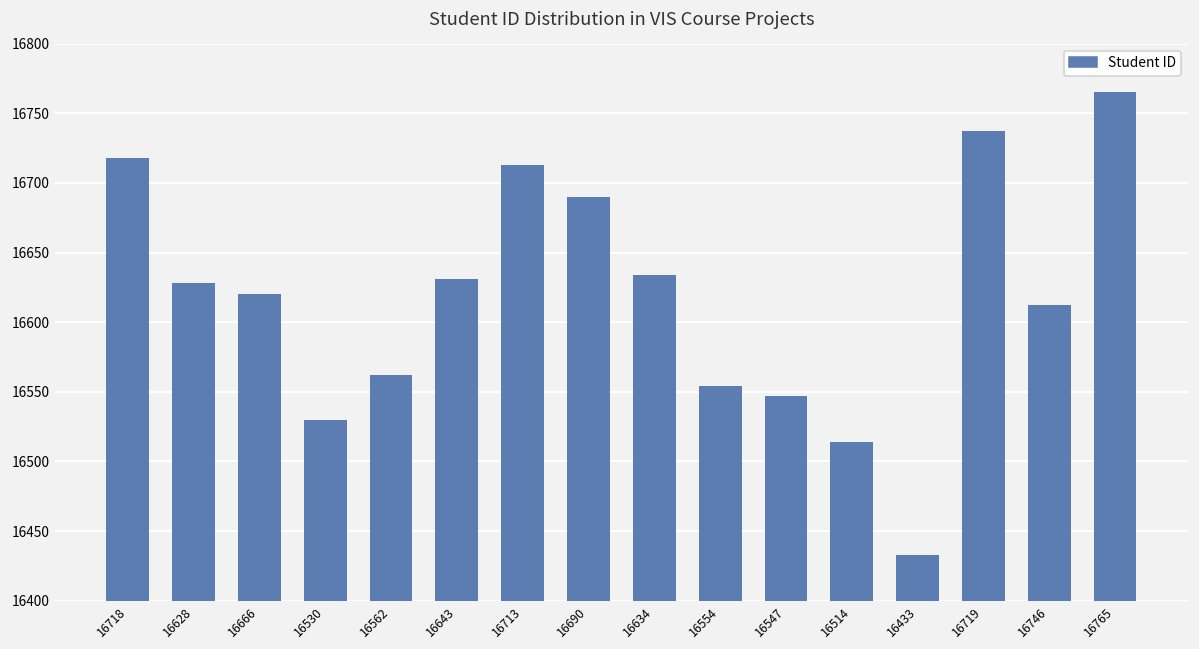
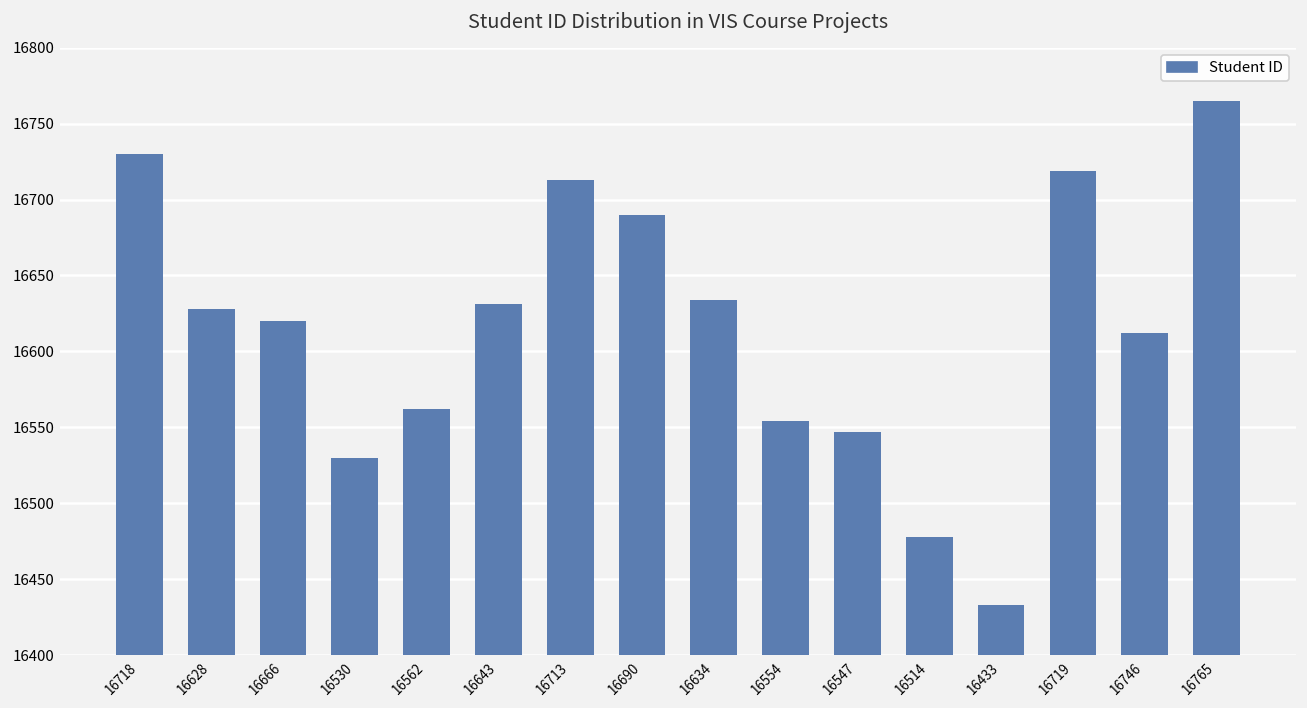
  {
-   "16718": 16718,
+   "16718": 16730,
    "16628": 16628,
    "16666": 16620,
    "16530": 16530,
    "16562": 16562,
    "16643": 16631,
    "16713": 16713,
    "16690": 16690,
    "16634": 16634,
    "16554": 16554,
    "16547": 16547,
-   "16514": 16514,
+   "16514": 16478,
    "16433": 16433,
-   "16719": 16737,
+   "16719": 16719,
    "16746": 16612,
    "16765": 16765
  }
